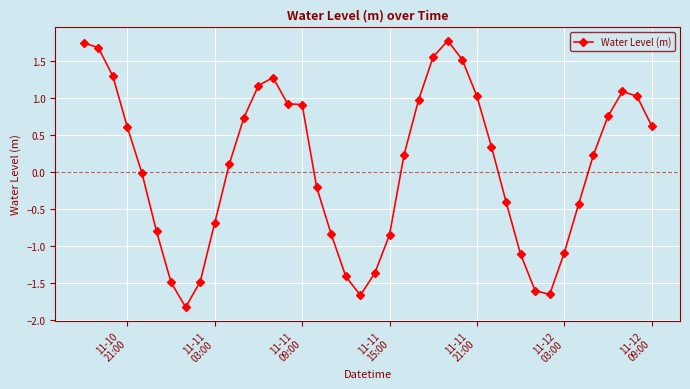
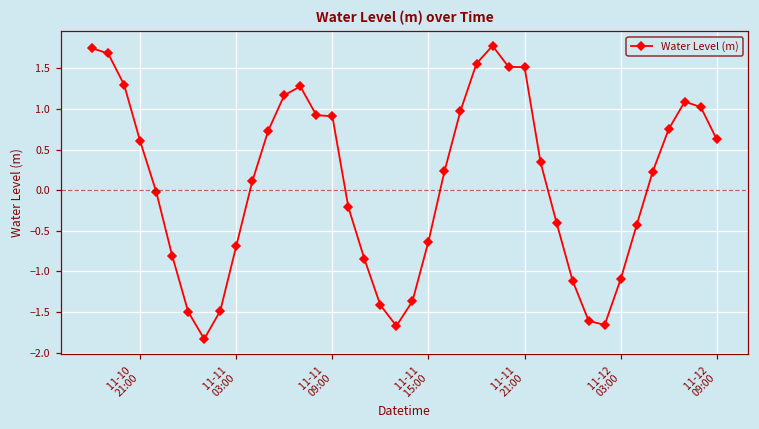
  {
    "11-10 21:00": 0.6,
    "11-11 03:00": -0.7,
    "11-11 09:00": 0.9,
-   "11-11 15:00": -0.9,
-   "11-11 21:00": 1.0,
+   "11-11 15:00": -0.6,
+   "11-11 21:00": 1.5,
    "11-12 03:00": -1.1,
    "11-12 09:00": 0.6
  }
